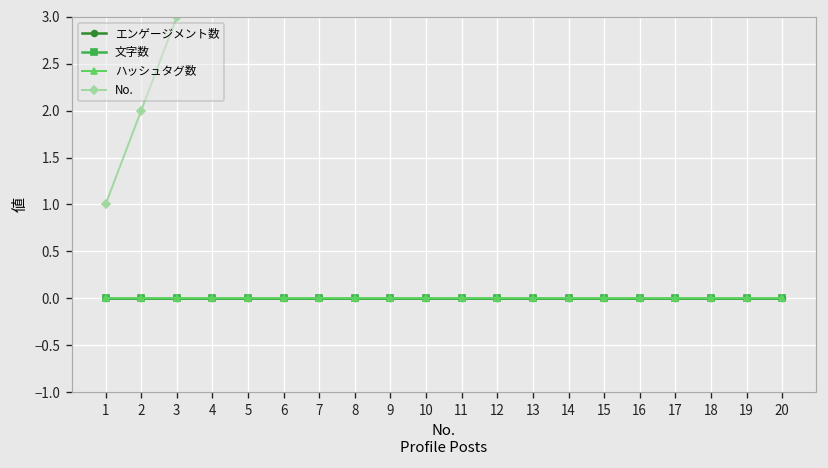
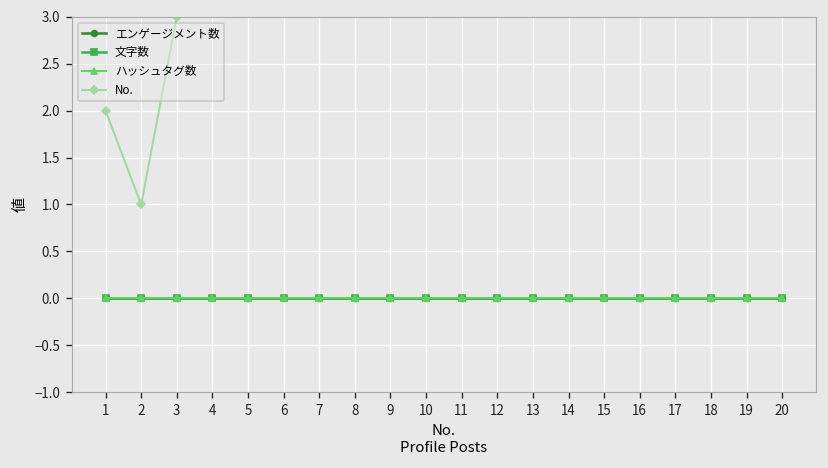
  {
    "ハッシュタグ数": {
      "1": 0,
      "2": 0,
      "3": 0,
      "4": 0,
      "5": 0,
      "6": 0,
      "7": 0,
      "8": 0,
      "9": 0,
      "10": 0,
      "11": 0,
      "12": 0,
      "13": 0,
      "14": 0,
      "15": 0,
      "16": 0,
      "17": 0,
      "18": 0,
      "19": 0,
      "20": 0
    },
    "No.": {
-     "1": 1,
-     "2": 2,
+     "1": 2,
+     "2": 1,
      "3": 3
    }
  }
